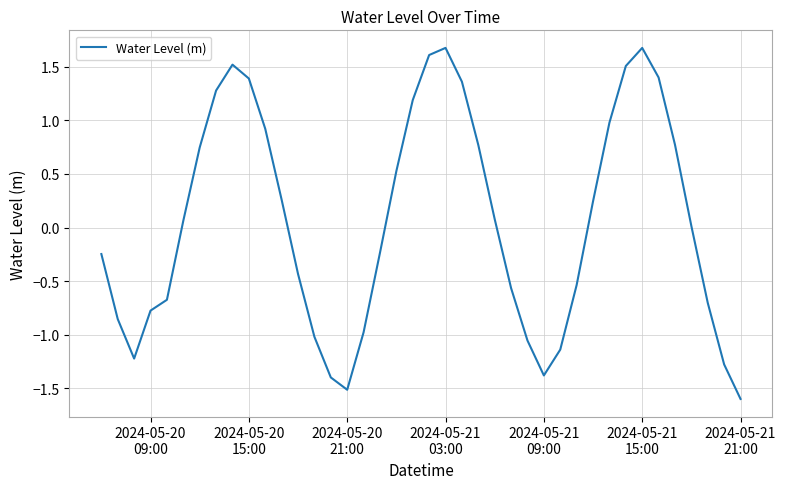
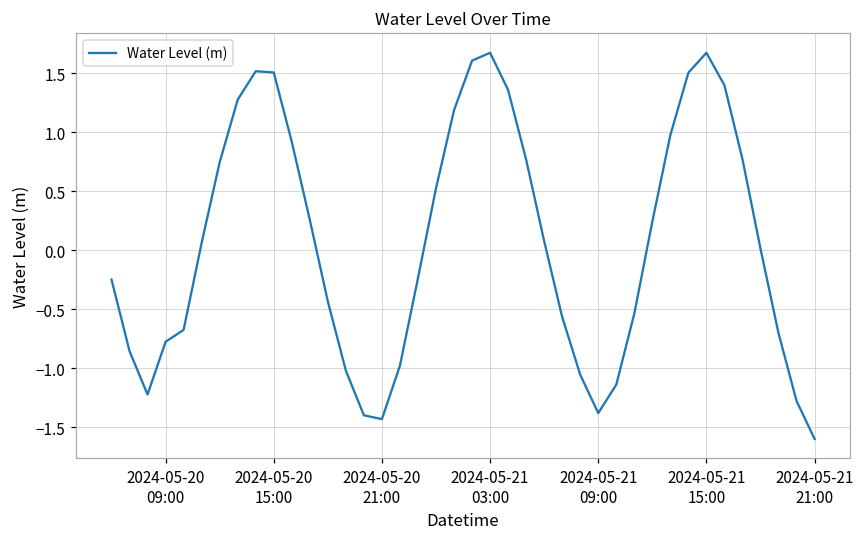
  {
    "2024-05-20 09:00": -0.77,
-   "2024-05-20 15:00": 1.39,
-   "2024-05-20 21:00": -1.51,
+   "2024-05-20 15:00": 1.51,
+   "2024-05-20 21:00": -1.43,
    "2024-05-21 03:00": 1.68,
    "2024-05-21 09:00": -1.38,
    "2024-05-21 15:00": 1.67,
    "2024-05-21 21:00": -1.60
  }
